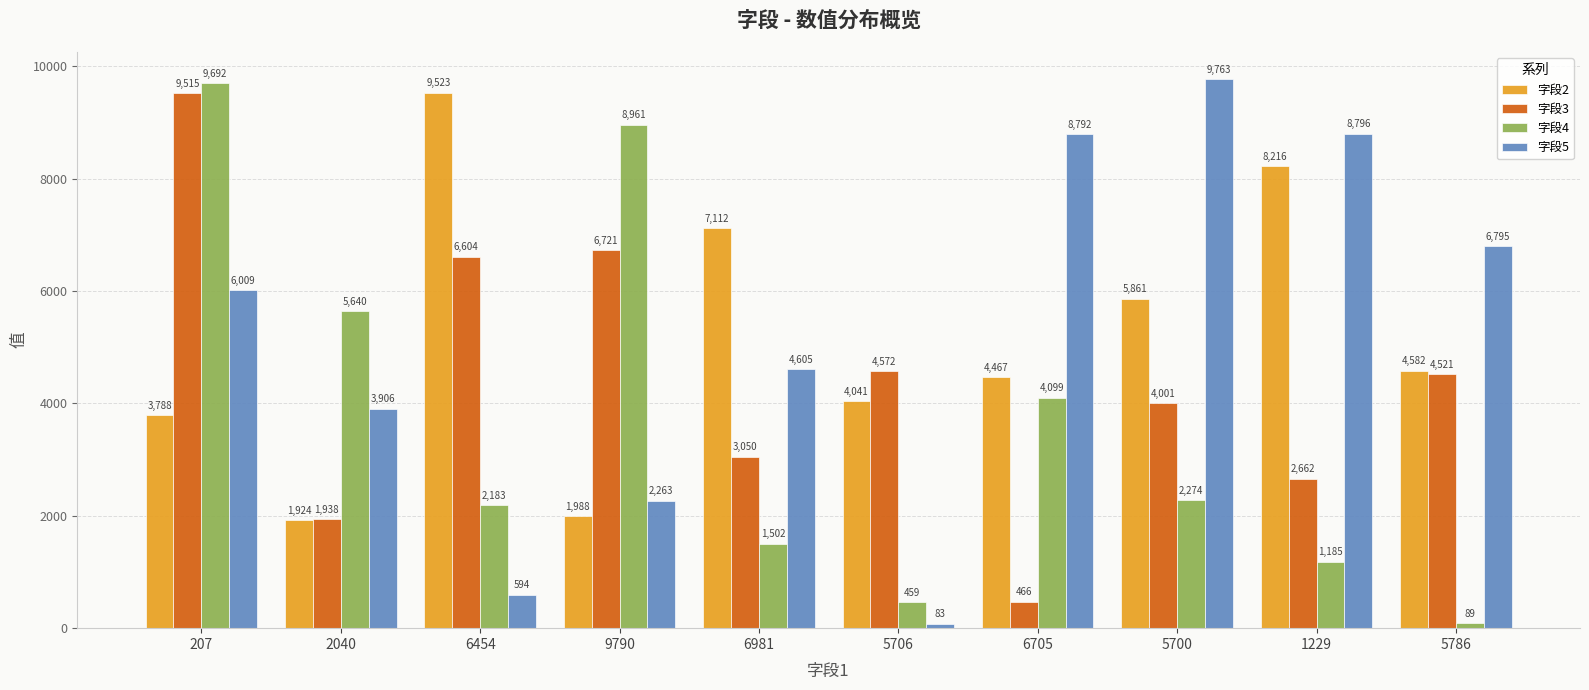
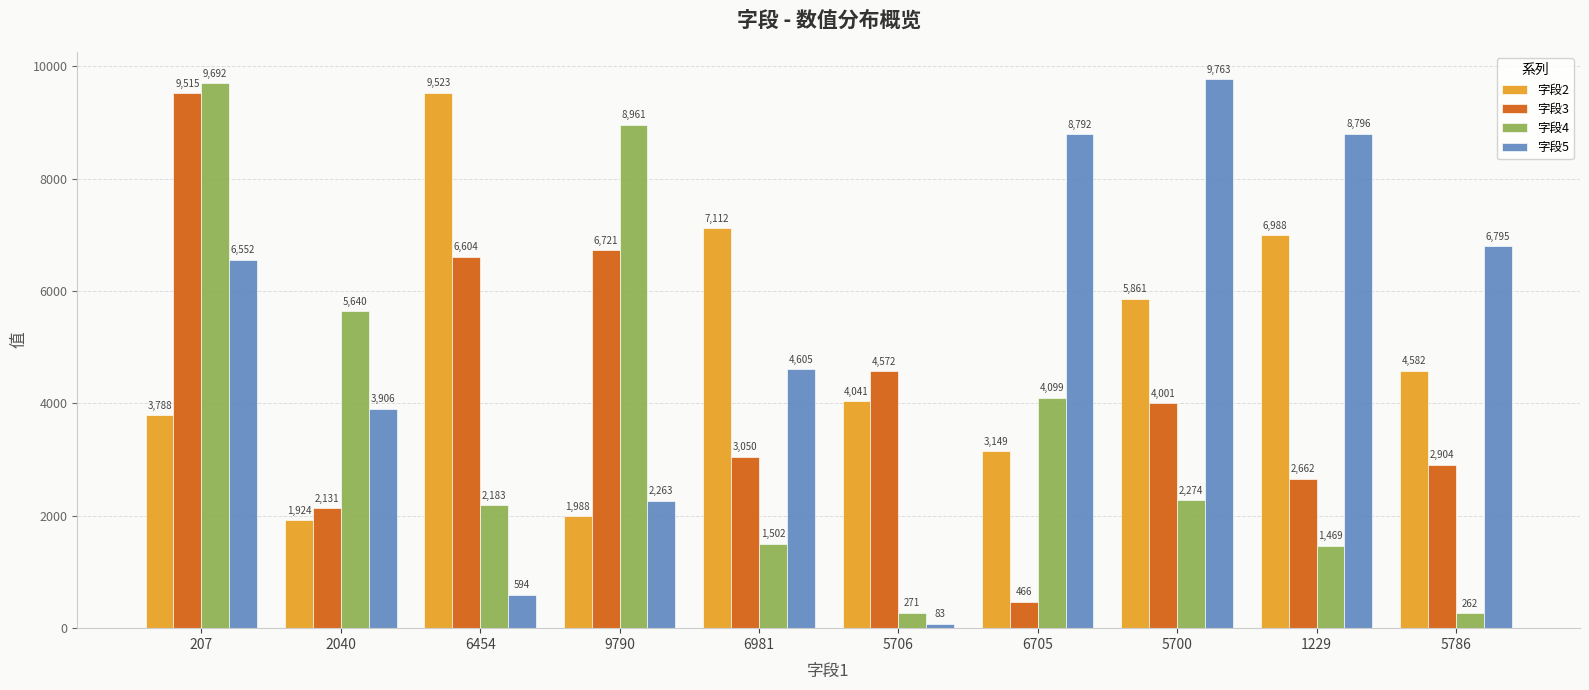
  {
    "字段2": {
      "207": "3,788",
      "2040": "1,924",
      "6454": "9,523",
      "9790": "1,988",
      "6981": "7,112",
      "5706": "4,041",
-     "6705": "4,467",
+     "6705": "3,149",
      "5700": "5,861",
-     "1229": "8,216",
+     "1229": "6,988",
      "5786": "4,582"
    },
    "字段3": {
      "207": "9,515",
-     "2040": "1,938",
+     "2040": "2,131",
      "6454": "6,604",
      "9790": "6,721",
      "6981": "3,050",
      "5706": "4,572",
      "6705": "466",
      "5700": "4,001",
      "1229": "2,662",
-     "5786": "4,521"
+     "5786": "2,904"
    },
    "字段4": {
      "207": "9,692",
      "2040": "5,640",
      "6454": "2,183",
      "9790": "8,961",
      "6981": "1,502",
-     "5706": "459",
+     "5706": "271",
      "6705": "4,099",
      "5700": "2,274",
-     "1229": "1,185",
-     "5786": "89"
+     "1229": "1,469",
+     "5786": "262"
    },
    "字段5": {
-     "207": "6,009",
+     "207": "6,552",
      "2040": "3,906",
      "6454": "594",
      "9790": "2,263",
      "6981": "4,605",
      "5706": "83",
      "6705": "8,792",
      "5700": "9,763",
      "1229": "8,796",
      "5786": "6,795"
    }
  }
